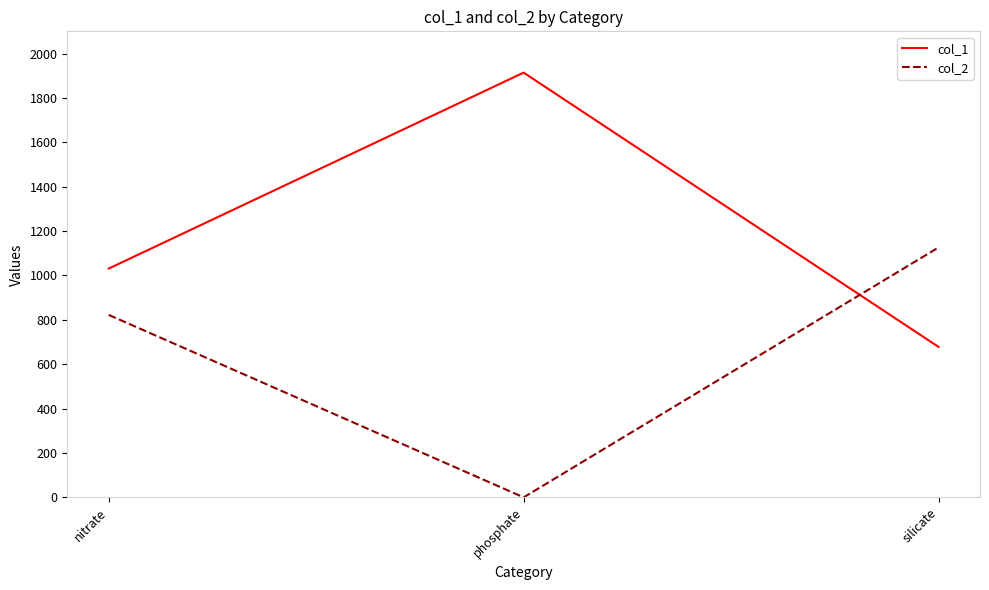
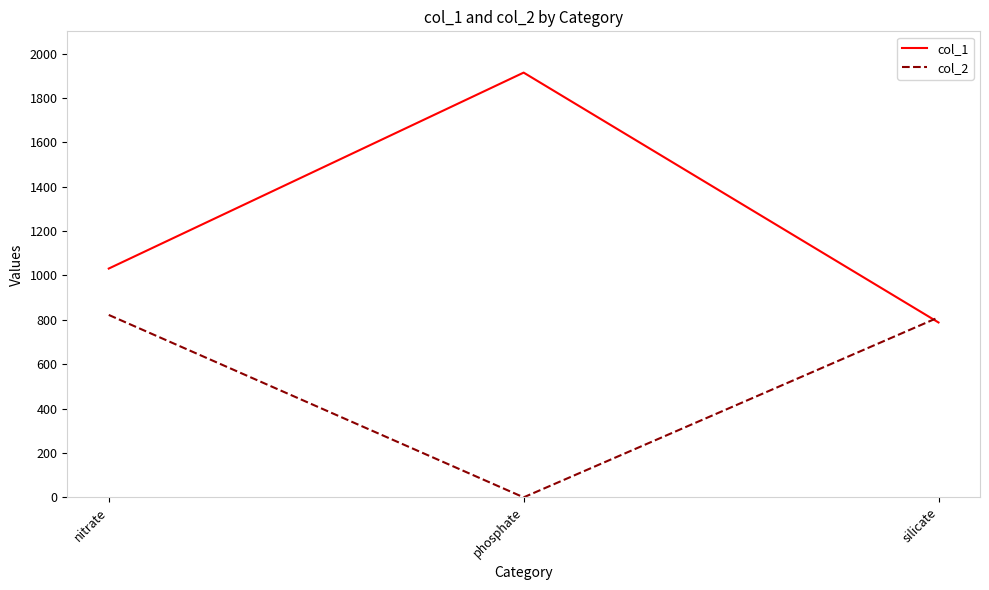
  {
    "col_1": {
      "nitrate": 1030,
      "phosphate": 1910,
-     "silicate": 680
+     "silicate": 790
    },
    "col_2": {
      "nitrate": 820,
      "phosphate": 0,
-     "silicate": 1130
+     "silicate": 810
    }
  }
